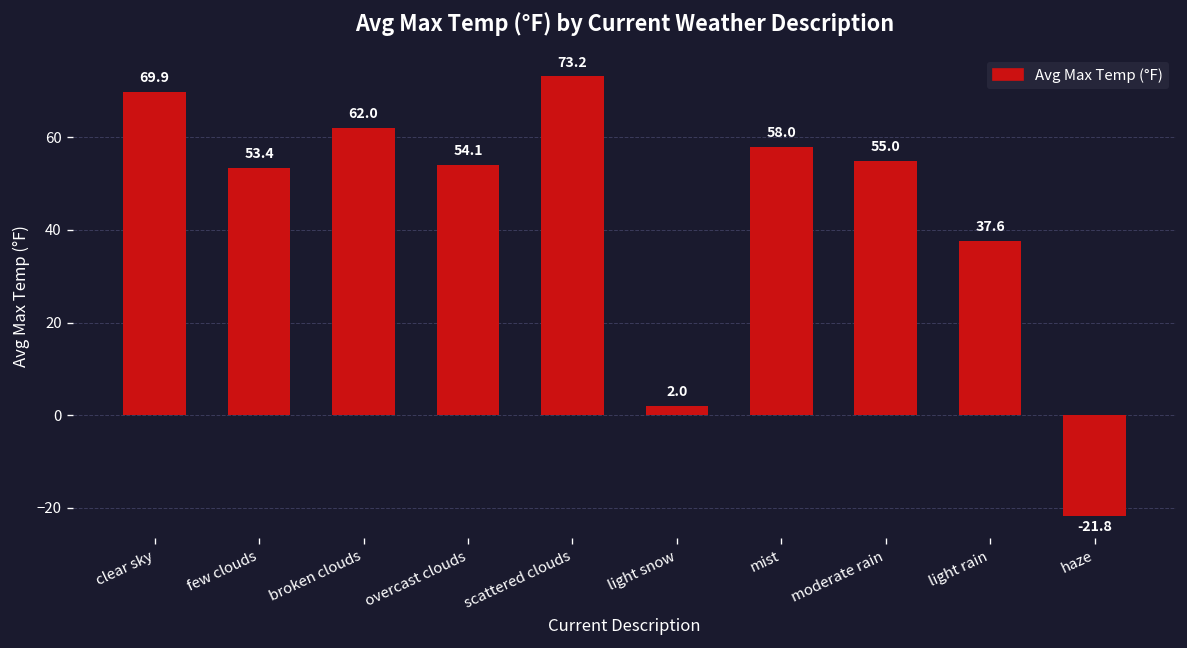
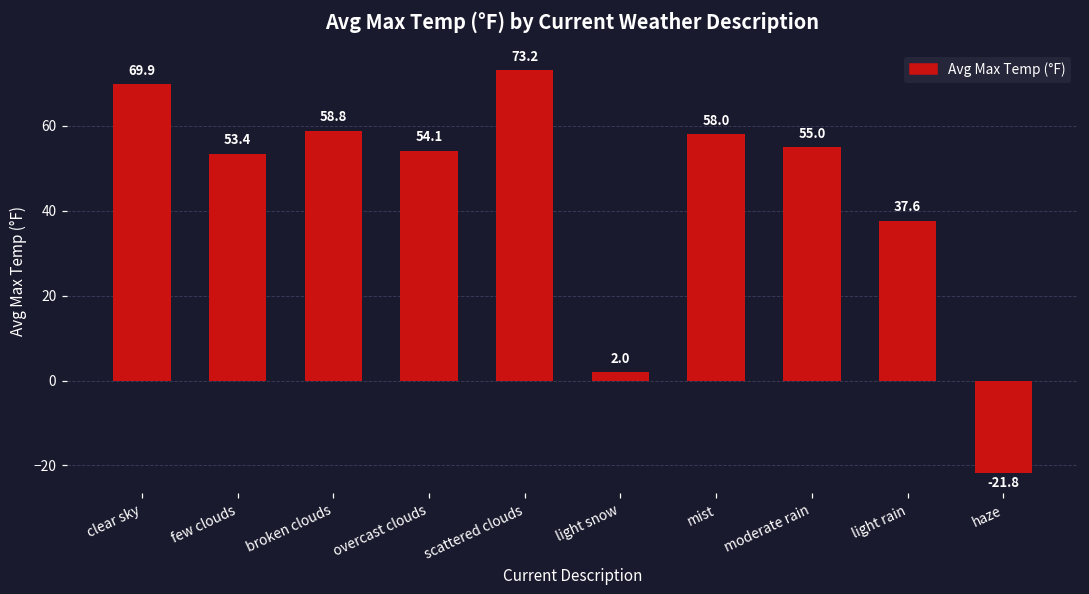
  {
    "clear sky": 69.9,
    "few clouds": 53.4,
-   "broken clouds": 62.0,
+   "broken clouds": 58.8,
    "overcast clouds": 54.1,
    "scattered clouds": 73.2,
    "light snow": 2.0,
    "mist": 58.0,
    "moderate rain": 55.0,
    "light rain": 37.6,
    "haze": -21.8
  }
